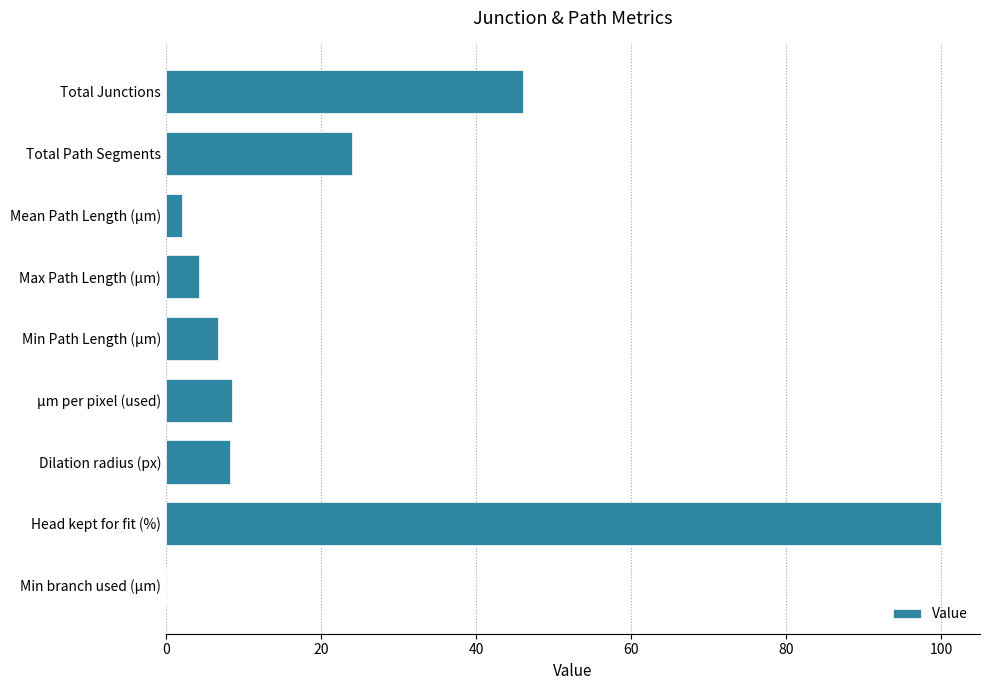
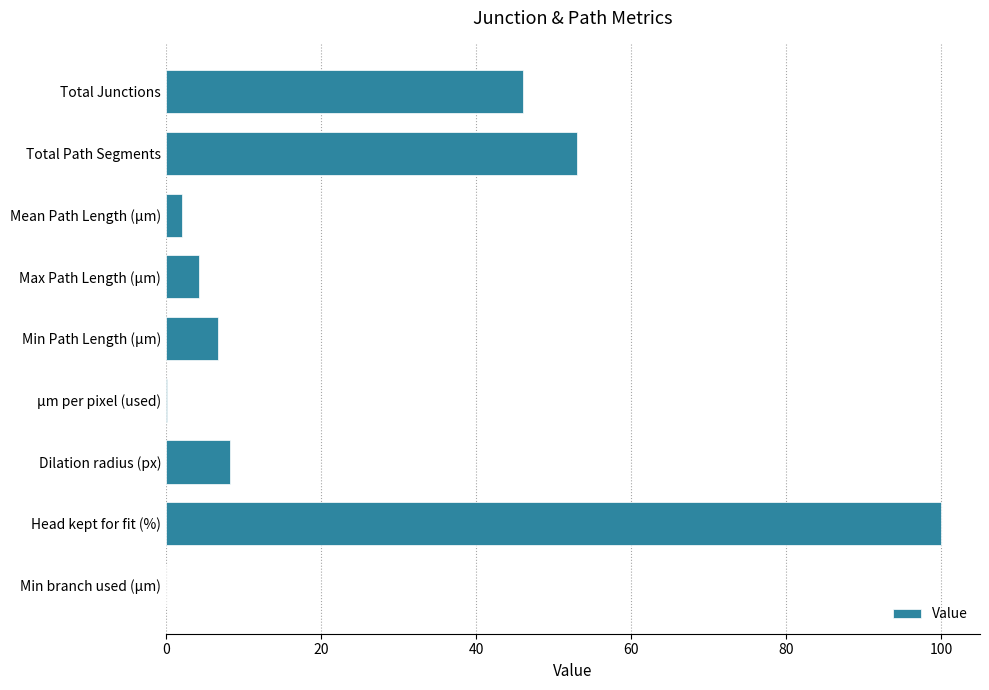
  {
    "Total Junctions": 46,
-   "Total Path Segments": 24,
+   "Total Path Segments": 53,
    "Mean Path Length (µm)": 2,
    "Max Path Length (µm)": 4,
    "Min Path Length (µm)": 7,
-   "µm per pixel (used)": 9,
+   "µm per pixel (used)": 0,
    "Dilation radius (px)": 8,
    "Head kept for fit (%)": 100,
    "Min branch used (µm)": 0
  }
